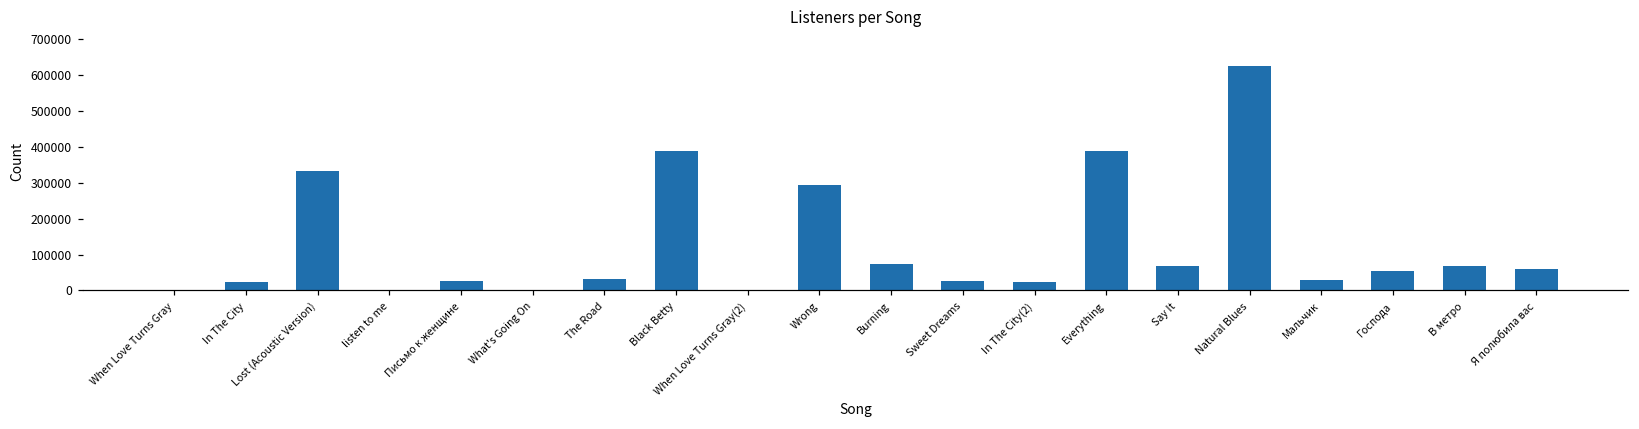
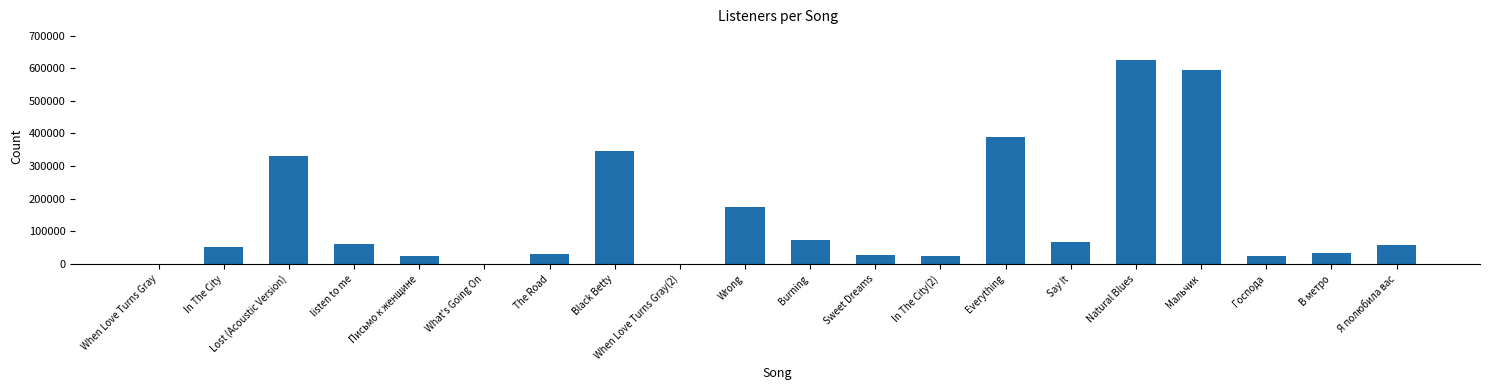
  {
-   "In The City": 20000,
+   "In The City": 50000,
    "Lost (Acoustic Version)": 330000,
-   "listen to me": 0,
+   "listen to me": 60000,
    "Письмо к женщине": 30000,
    "The Road": 30000,
-   "Black Betty": 390000,
-   "Wrong": 290000,
+   "Black Betty": 350000,
+   "Wrong": 180000,
    "Burning": 70000,
    "Sweet Dreams": 30000,
    "In The City(2)": 20000,
    "Everything": 390000,
    "Say It": 70000,
    "Natural Blues": 630000,
-   "Мальчик": 30000,
-   "Господа": 50000,
-   "В метро": 70000,
+   "Мальчик": 590000,
+   "Господа": 30000,
+   "В метро": 30000,
    "Я полюбила вас": 60000
  }
